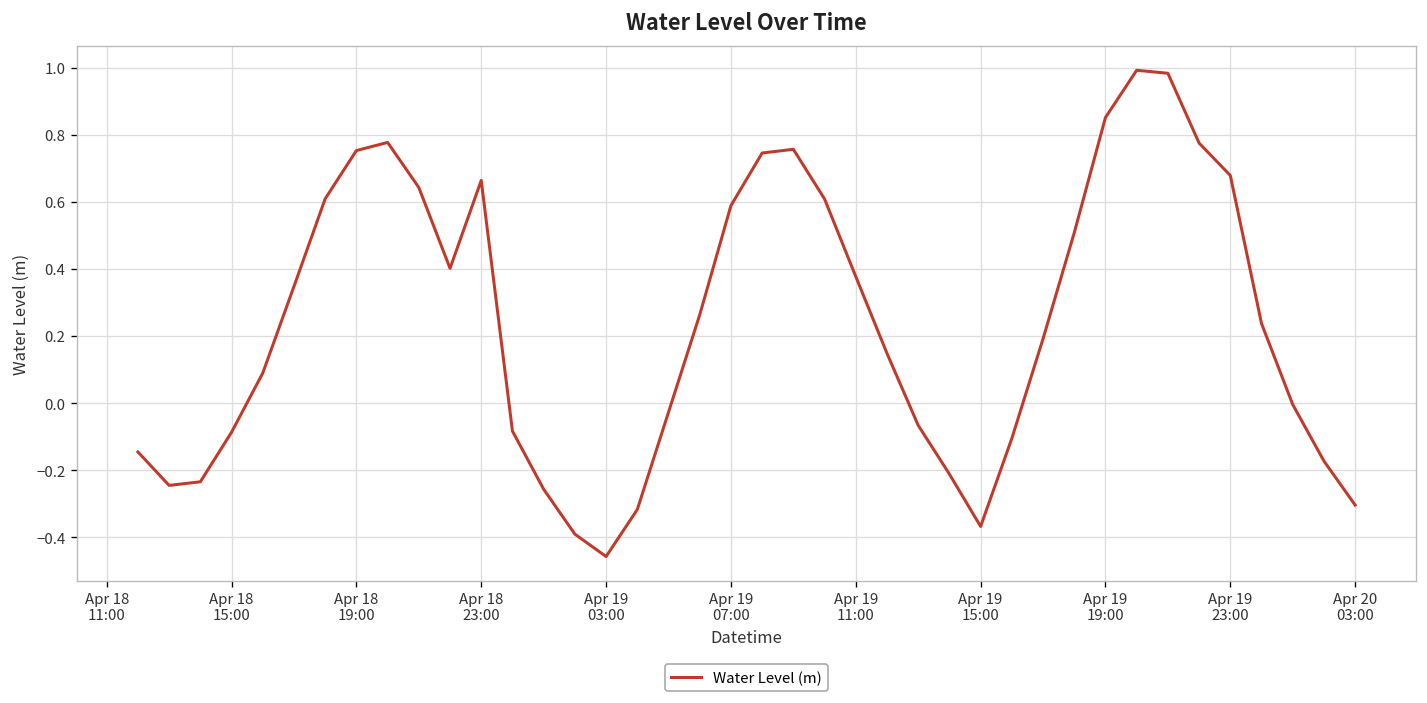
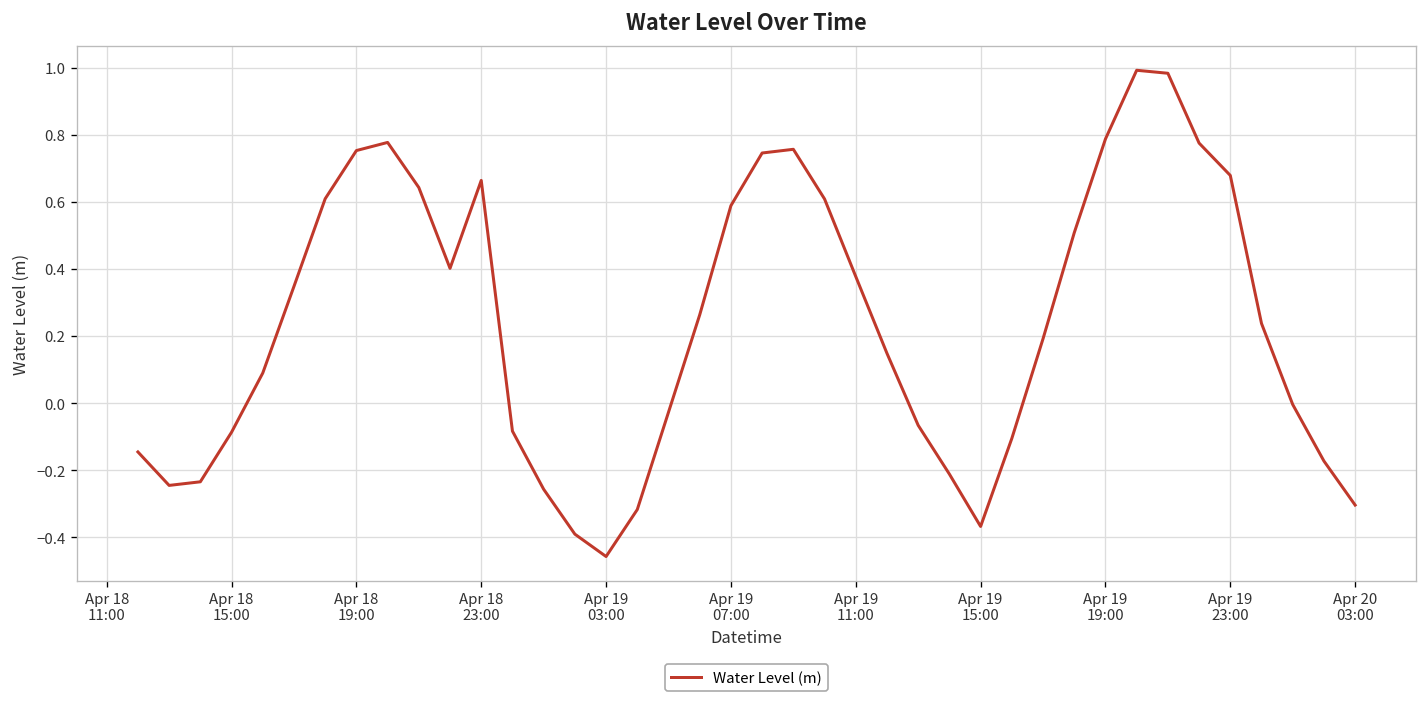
  {
    "Apr 18 15:00": -0.09,
    "Apr 18 19:00": 0.75,
    "Apr 18 23:00": 0.66,
    "Apr 19 03:00": -0.46,
    "Apr 19 07:00": 0.59,
    "Apr 19 11:00": 0.38,
    "Apr 19 15:00": -0.37,
-   "Apr 19 19:00": 0.85,
+   "Apr 19 19:00": 0.79,
    "Apr 19 23:00": 0.68,
    "Apr 20 03:00": -0.30
  }
